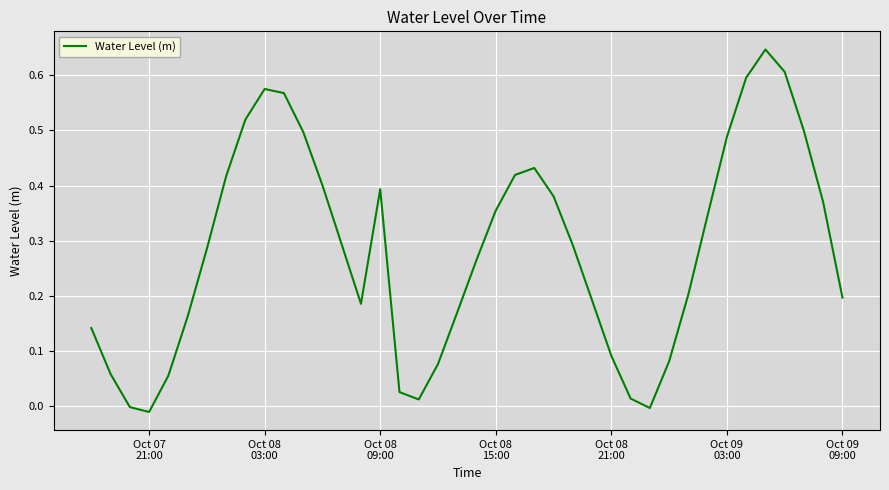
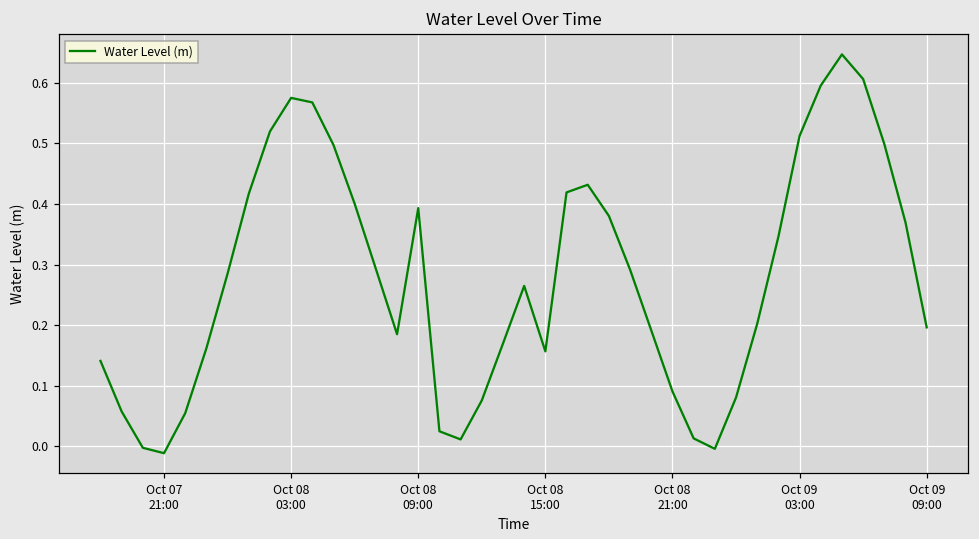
  {
    "Oct 07 21:00": -0.01,
    "Oct 08 03:00": 0.58,
    "Oct 08 09:00": 0.39,
-   "Oct 08 15:00": 0.35,
+   "Oct 08 15:00": 0.16,
    "Oct 08 21:00": 0.09,
-   "Oct 09 03:00": 0.49,
+   "Oct 09 03:00": 0.51,
    "Oct 09 09:00": 0.20
  }
